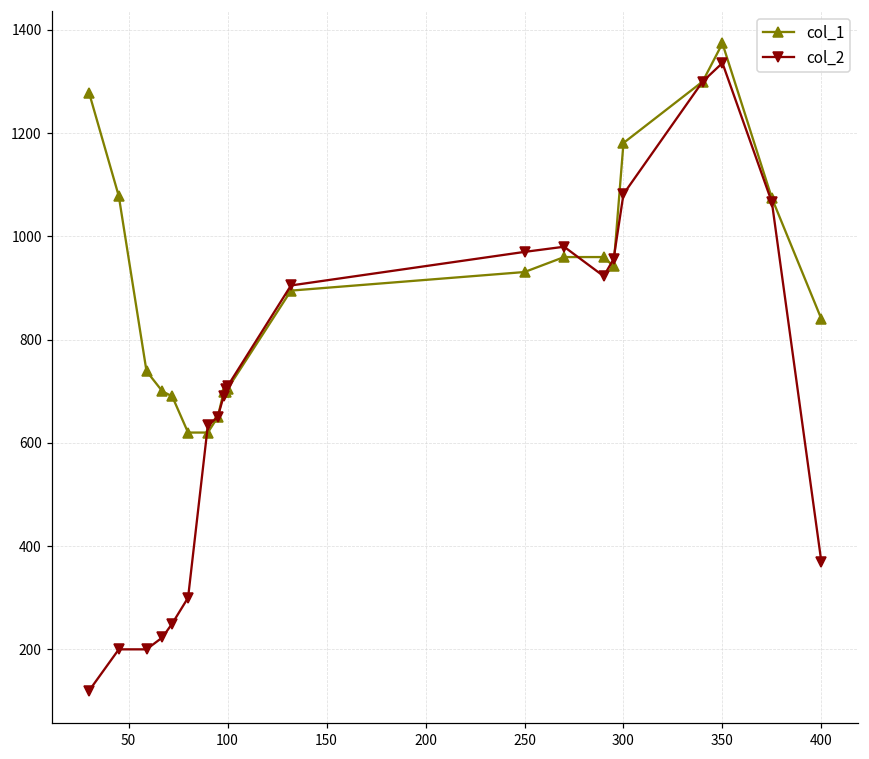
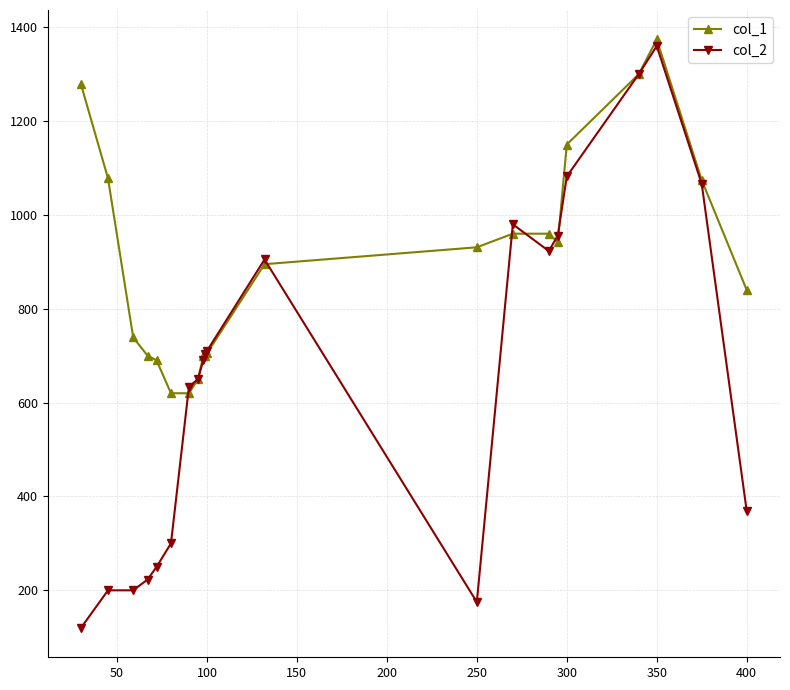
  {
    "col_1": {
      "250": 930,
-     "300": 1180,
+     "300": 1150,
      "350": 1370,
      "400": 840
    },
    "col_2": {
-     "250": 970,
+     "250": 180,
      "300": 1080,
-     "350": 1340,
+     "350": 1360,
      "400": 370
    }
  }
